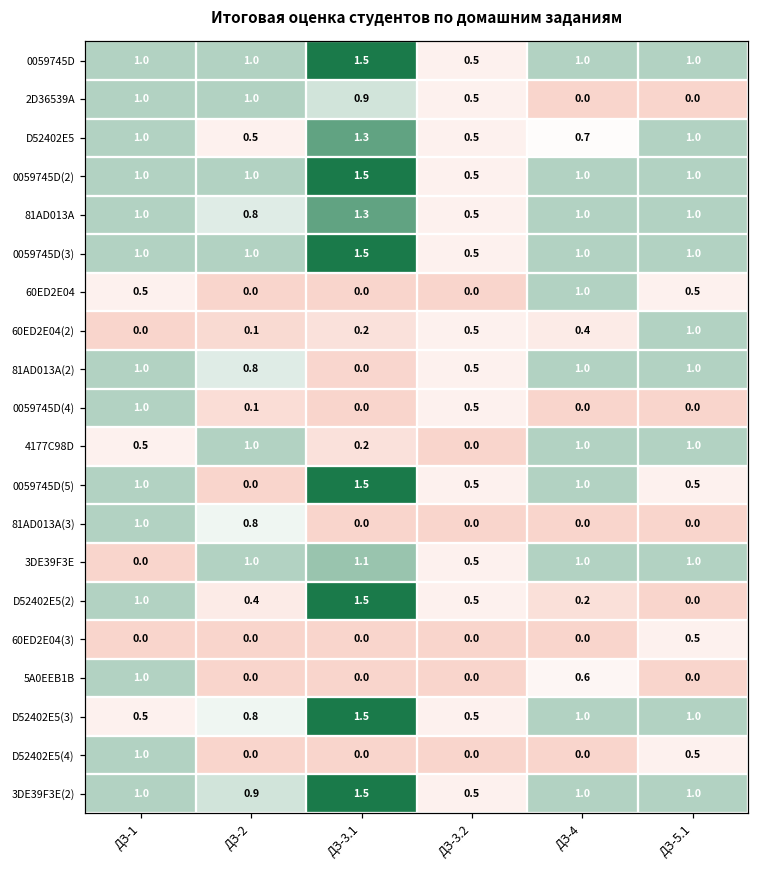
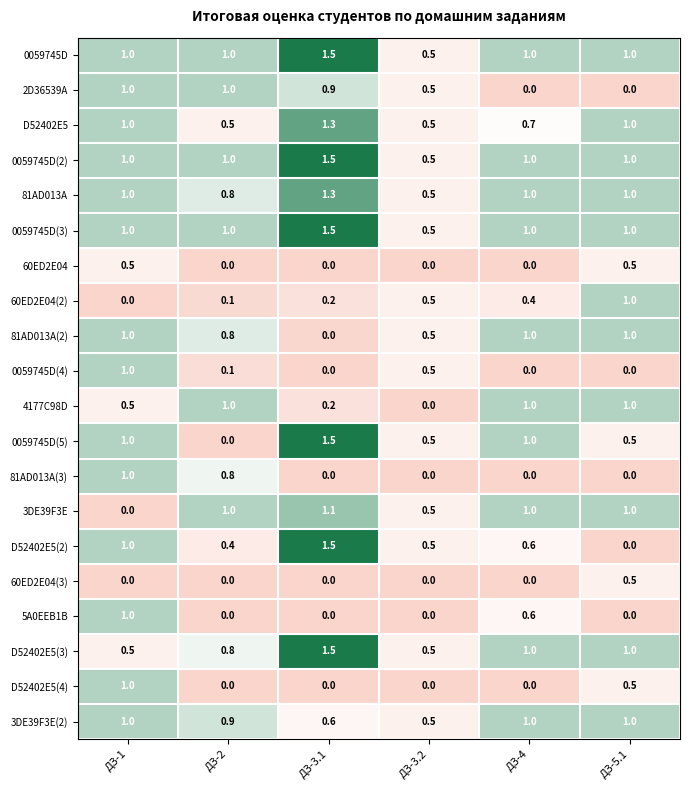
  {
    "0059745D": {
      "ДЗ-1": 1.0,
      "ДЗ-2": 1.0,
      "ДЗ-3.1": 1.5,
      "ДЗ-3.2": 0.5,
      "ДЗ-4": 1.0,
      "ДЗ-5.1": 1.0
    },
    "2D36539A": {
      "ДЗ-1": 1.0,
      "ДЗ-2": 1.0,
      "ДЗ-3.1": 0.9,
      "ДЗ-3.2": 0.5,
      "ДЗ-4": 0.0,
      "ДЗ-5.1": 0.0
    },
    "D52402E5": {
      "ДЗ-1": 1.0,
      "ДЗ-2": 0.5,
      "ДЗ-3.1": 1.3,
      "ДЗ-3.2": 0.5,
      "ДЗ-4": 0.7,
      "ДЗ-5.1": 1.0
    },
    "0059745D(2)": {
      "ДЗ-1": 1.0,
      "ДЗ-2": 1.0,
      "ДЗ-3.1": 1.5,
      "ДЗ-3.2": 0.5,
      "ДЗ-4": 1.0,
      "ДЗ-5.1": 1.0
    },
    "81AD013A": {
      "ДЗ-1": 1.0,
      "ДЗ-2": 0.8,
      "ДЗ-3.1": 1.3,
      "ДЗ-3.2": 0.5,
      "ДЗ-4": 1.0,
      "ДЗ-5.1": 1.0
    },
    "0059745D(3)": {
      "ДЗ-1": 1.0,
      "ДЗ-2": 1.0,
      "ДЗ-3.1": 1.5,
      "ДЗ-3.2": 0.5,
      "ДЗ-4": 1.0,
      "ДЗ-5.1": 1.0
    },
    "60ED2E04": {
      "ДЗ-1": 0.5,
      "ДЗ-2": 0.0,
      "ДЗ-3.1": 0.0,
      "ДЗ-3.2": 0.0,
-     "ДЗ-4": 1.0,
+     "ДЗ-4": 0.0,
      "ДЗ-5.1": 0.5
    },
    "60ED2E04(2)": {
      "ДЗ-1": 0.0,
      "ДЗ-2": 0.1,
      "ДЗ-3.1": 0.2,
      "ДЗ-3.2": 0.5,
      "ДЗ-4": 0.4,
      "ДЗ-5.1": 1.0
    },
    "81AD013A(2)": {
      "ДЗ-1": 1.0,
      "ДЗ-2": 0.8,
      "ДЗ-3.1": 0.0,
      "ДЗ-3.2": 0.5,
      "ДЗ-4": 1.0,
      "ДЗ-5.1": 1.0
    },
    "0059745D(4)": {
      "ДЗ-1": 1.0,
      "ДЗ-2": 0.1,
      "ДЗ-3.1": 0.0,
      "ДЗ-3.2": 0.5,
      "ДЗ-4": 0.0,
      "ДЗ-5.1": 0.0
    },
    "4177C98D": {
      "ДЗ-1": 0.5,
      "ДЗ-2": 1.0,
      "ДЗ-3.1": 0.2,
      "ДЗ-3.2": 0.0,
      "ДЗ-4": 1.0,
      "ДЗ-5.1": 1.0
    },
    "0059745D(5)": {
      "ДЗ-1": 1.0,
      "ДЗ-2": 0.0,
      "ДЗ-3.1": 1.5,
      "ДЗ-3.2": 0.5,
      "ДЗ-4": 1.0,
      "ДЗ-5.1": 0.5
    },
    "81AD013A(3)": {
      "ДЗ-1": 1.0,
      "ДЗ-2": 0.8,
      "ДЗ-3.1": 0.0,
      "ДЗ-3.2": 0.0,
      "ДЗ-4": 0.0,
      "ДЗ-5.1": 0.0
    },
    "3DE39F3E": {
      "ДЗ-1": 0.0,
      "ДЗ-2": 1.0,
      "ДЗ-3.1": 1.1,
      "ДЗ-3.2": 0.5,
      "ДЗ-4": 1.0,
      "ДЗ-5.1": 1.0
    },
    "D52402E5(2)": {
      "ДЗ-1": 1.0,
      "ДЗ-2": 0.4,
      "ДЗ-3.1": 1.5,
      "ДЗ-3.2": 0.5,
-     "ДЗ-4": 0.2,
+     "ДЗ-4": 0.6,
      "ДЗ-5.1": 0.0
    },
    "60ED2E04(3)": {
      "ДЗ-1": 0.0,
      "ДЗ-2": 0.0,
      "ДЗ-3.1": 0.0,
      "ДЗ-3.2": 0.0,
      "ДЗ-4": 0.0,
      "ДЗ-5.1": 0.5
    },
    "5A0EEB1B": {
      "ДЗ-1": 1.0,
      "ДЗ-2": 0.0,
      "ДЗ-3.1": 0.0,
      "ДЗ-3.2": 0.0,
      "ДЗ-4": 0.6,
      "ДЗ-5.1": 0.0
    },
    "D52402E5(3)": {
      "ДЗ-1": 0.5,
      "ДЗ-2": 0.8,
      "ДЗ-3.1": 1.5,
      "ДЗ-3.2": 0.5,
      "ДЗ-4": 1.0,
      "ДЗ-5.1": 1.0
    },
    "D52402E5(4)": {
      "ДЗ-1": 1.0,
      "ДЗ-2": 0.0,
      "ДЗ-3.1": 0.0,
      "ДЗ-3.2": 0.0,
      "ДЗ-4": 0.0,
      "ДЗ-5.1": 0.5
    },
    "3DE39F3E(2)": {
      "ДЗ-1": 1.0,
      "ДЗ-2": 0.9,
-     "ДЗ-3.1": 1.5,
+     "ДЗ-3.1": 0.6,
      "ДЗ-3.2": 0.5,
      "ДЗ-4": 1.0,
      "ДЗ-5.1": 1.0
    }
  }
